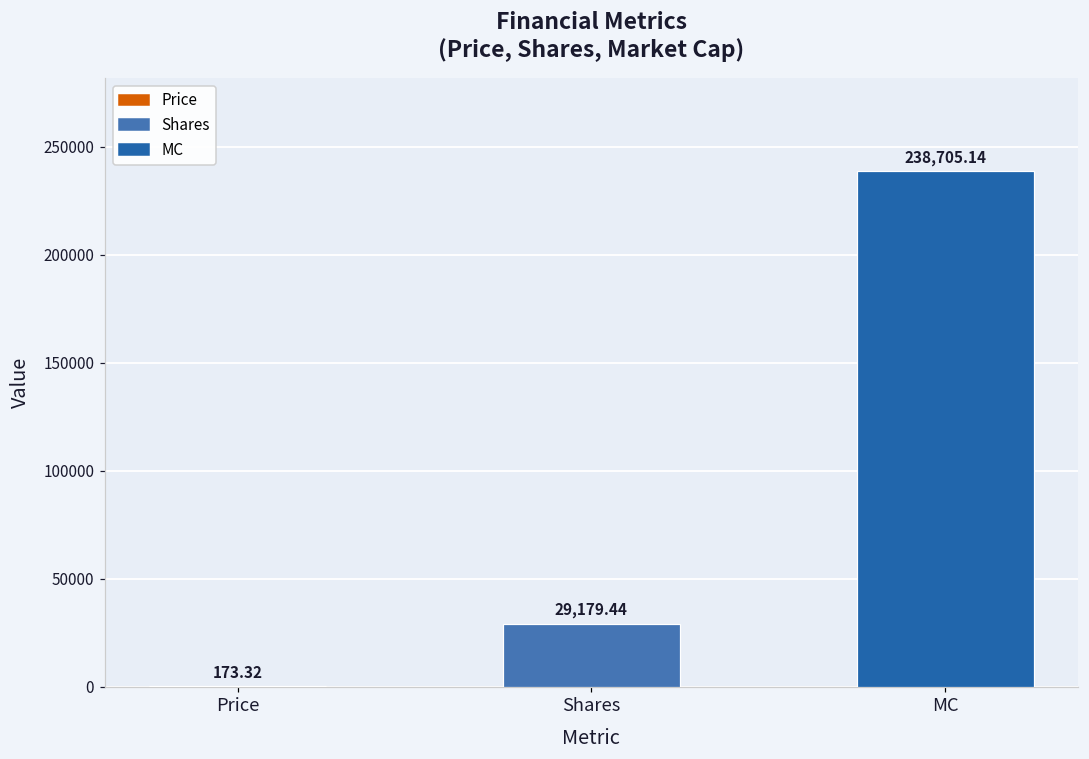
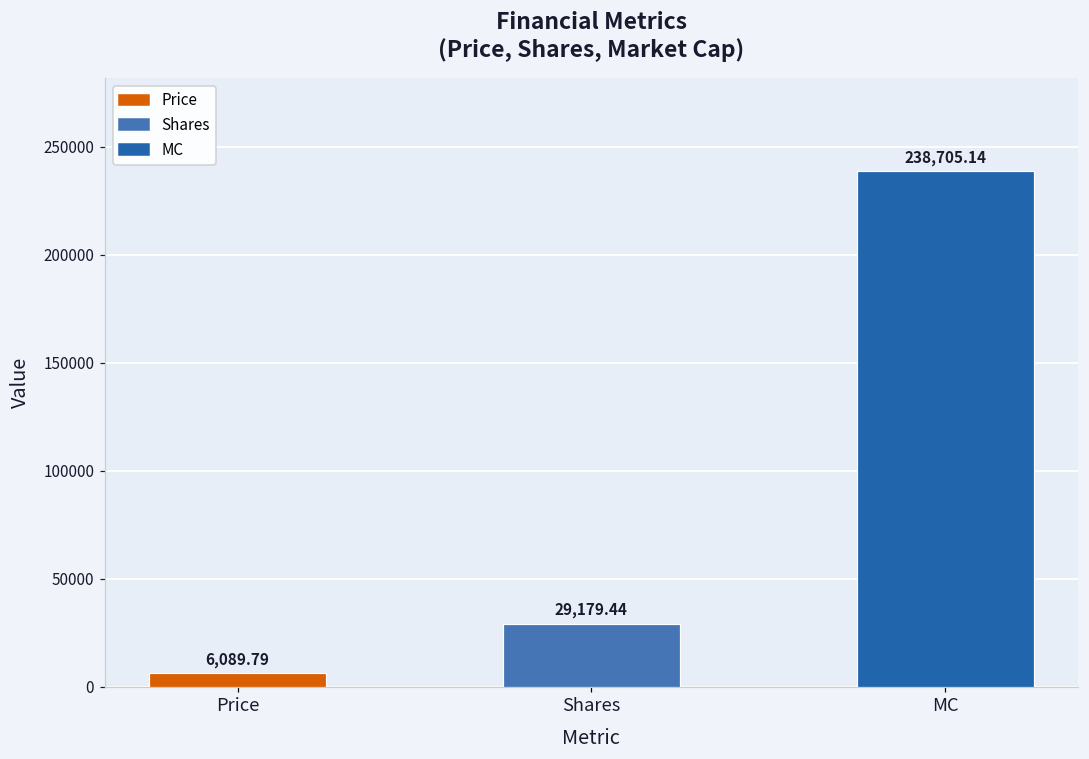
  {
-   "Price": "173.32",
+   "Price": "6,089.79",
    "Shares": "29,179.44",
    "MC": "238,705.14"
  }
